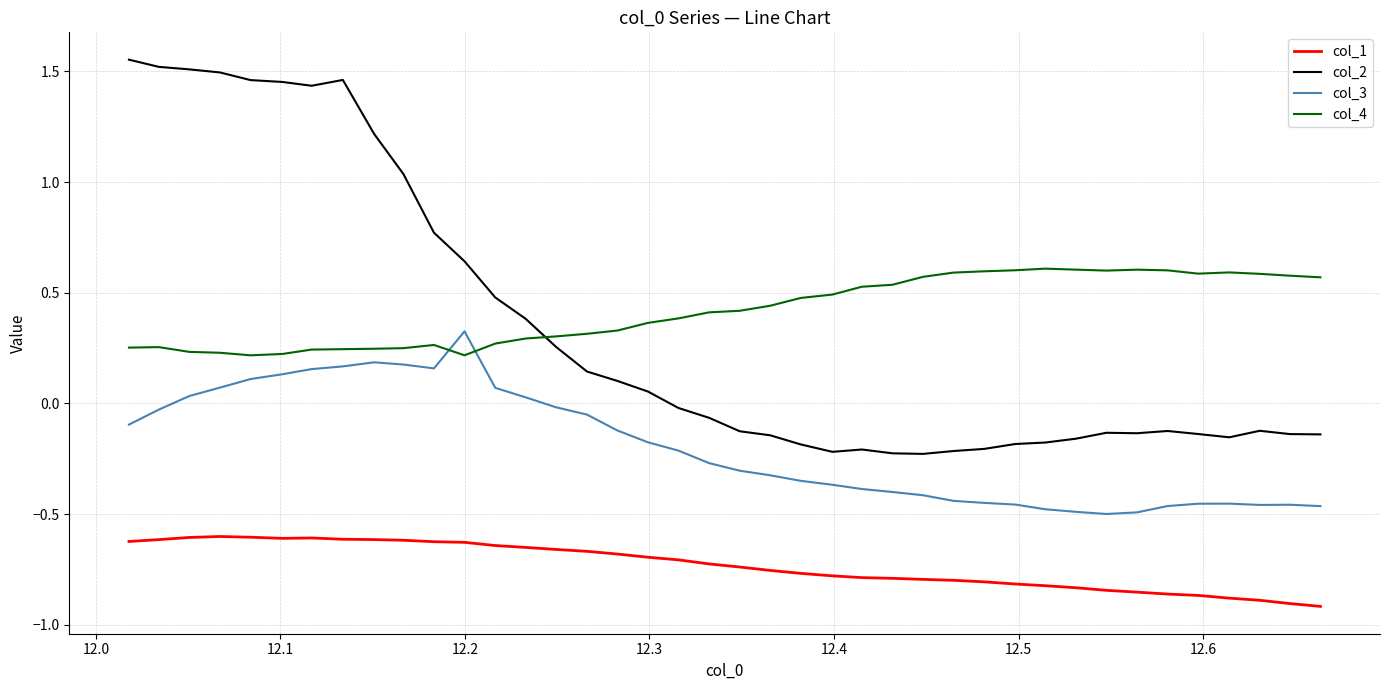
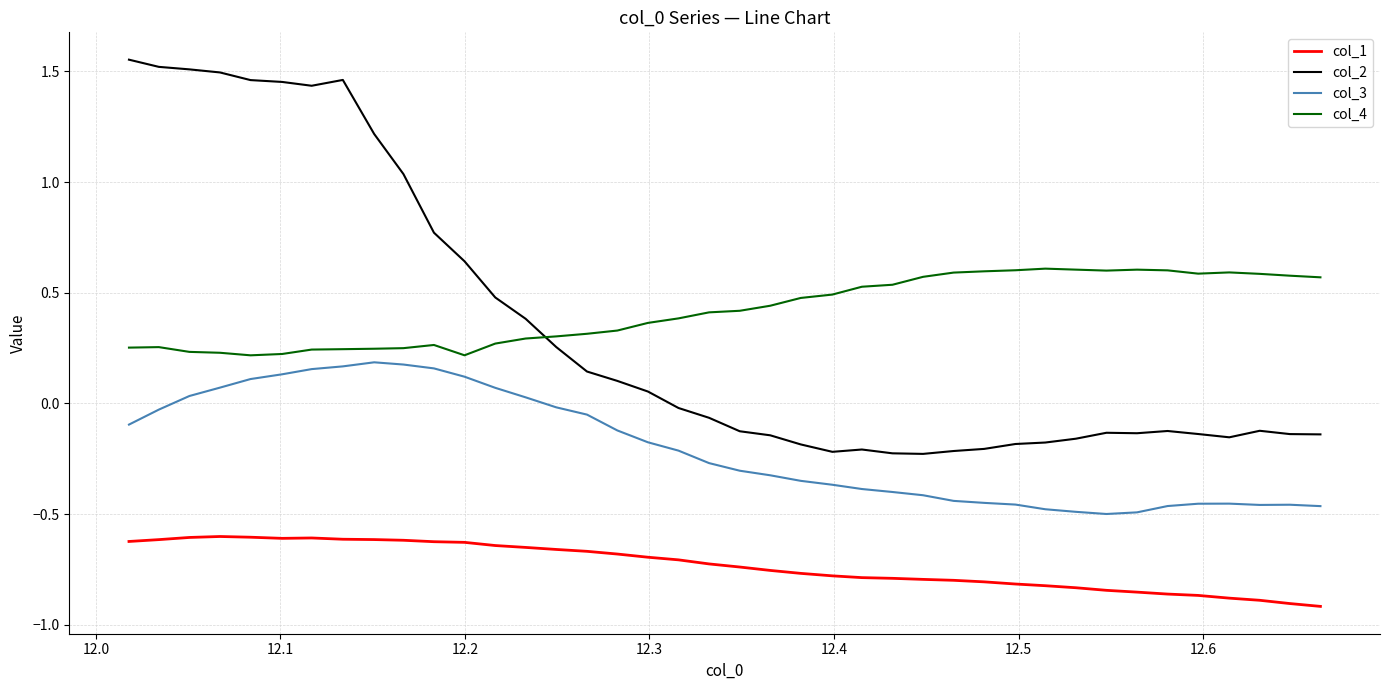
  {
    "col_1": {
      "12.2": -0.63
    },
    "col_2": {
      "12.2": 0.64
    },
    "col_3": {
-     "12.2": 0.33
+     "12.2": 0.12
    },
    "col_4": {
      "12.2": 0.22
    }
  }
